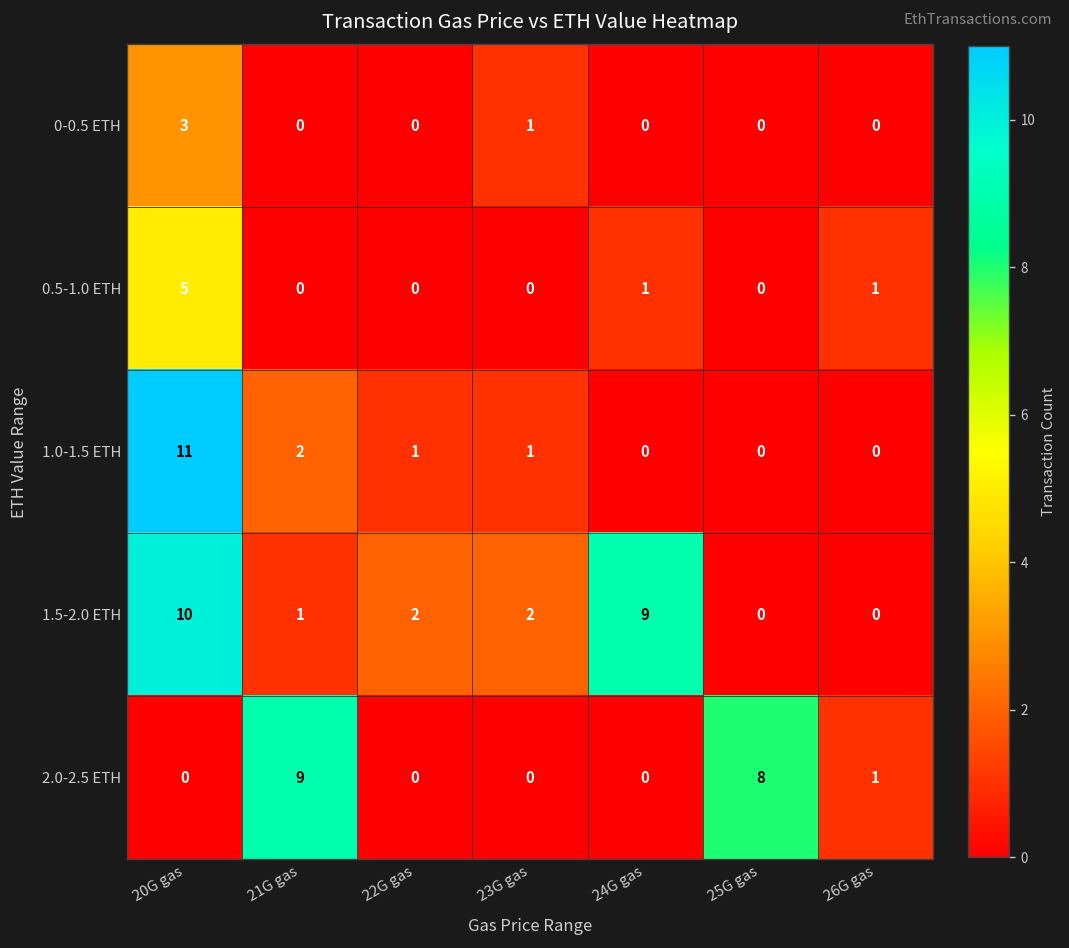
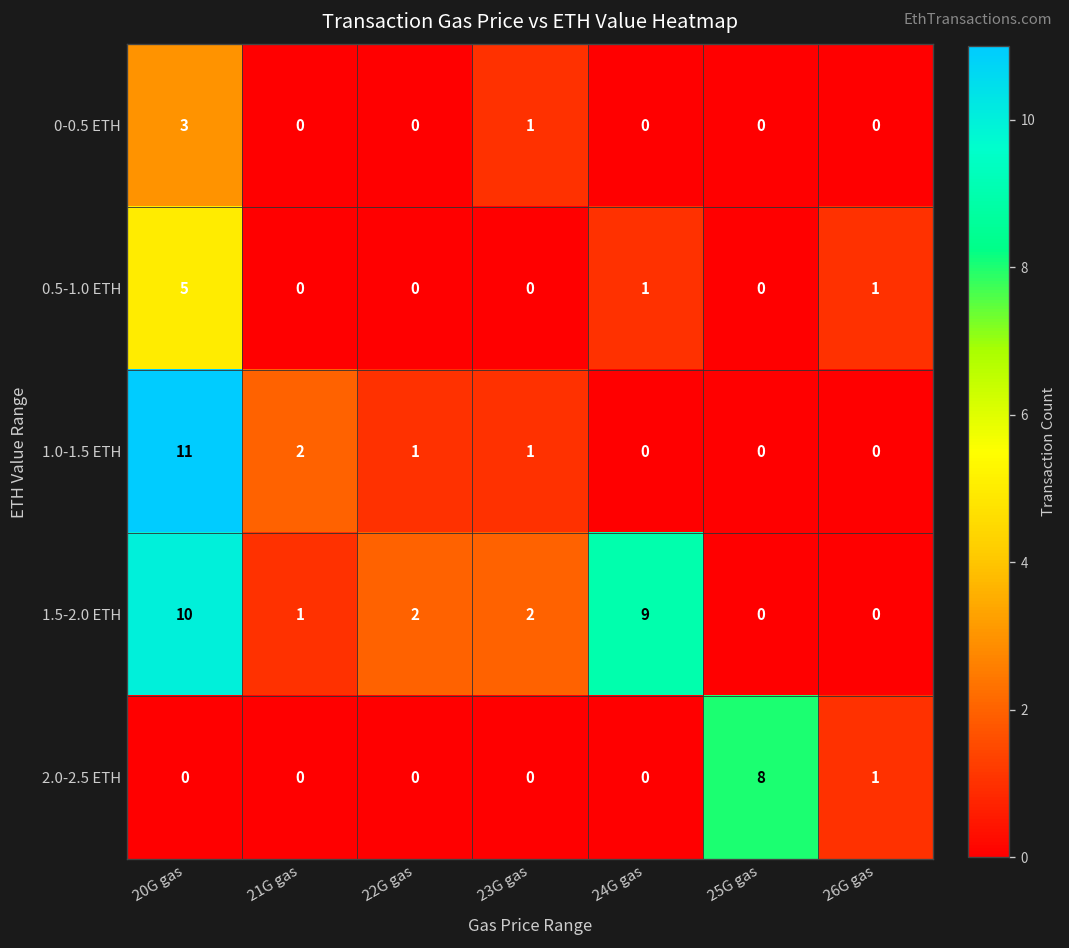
  {
    "0-0.5 ETH": {
      "20G gas": 3,
      "21G gas": 0,
      "22G gas": 0,
      "23G gas": 1,
      "24G gas": 0,
      "25G gas": 0,
      "26G gas": 0
    },
    "0.5-1.0 ETH": {
      "20G gas": 5,
      "21G gas": 0,
      "22G gas": 0,
      "23G gas": 0,
      "24G gas": 1,
      "25G gas": 0,
      "26G gas": 1
    },
    "1.0-1.5 ETH": {
      "20G gas": 11,
      "21G gas": 2,
      "22G gas": 1,
      "23G gas": 1,
      "24G gas": 0,
      "25G gas": 0,
      "26G gas": 0
    },
    "1.5-2.0 ETH": {
      "20G gas": 10,
      "21G gas": 1,
      "22G gas": 2,
      "23G gas": 2,
      "24G gas": 9,
      "25G gas": 0,
      "26G gas": 0
    },
    "2.0-2.5 ETH": {
      "20G gas": 0,
-     "21G gas": 9,
+     "21G gas": 0,
      "22G gas": 0,
      "23G gas": 0,
      "24G gas": 0,
      "25G gas": 8,
      "26G gas": 1
    }
  }
